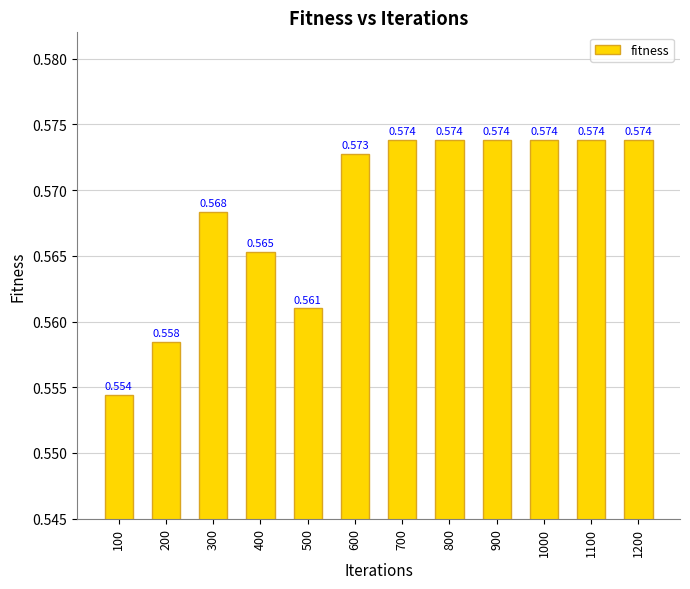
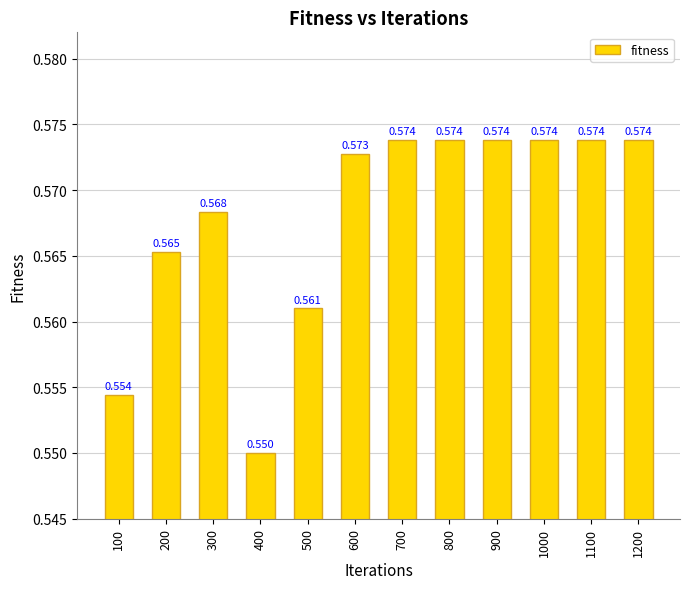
  {
    "100": 0.554,
-   "200": 0.558,
+   "200": 0.565,
    "300": 0.568,
-   "400": 0.565,
+   "400": 0.550,
    "500": 0.561,
    "600": 0.573,
    "700": 0.574,
    "800": 0.574,
    "900": 0.574,
    "1000": 0.574,
    "1100": 0.574,
    "1200": 0.574
  }
